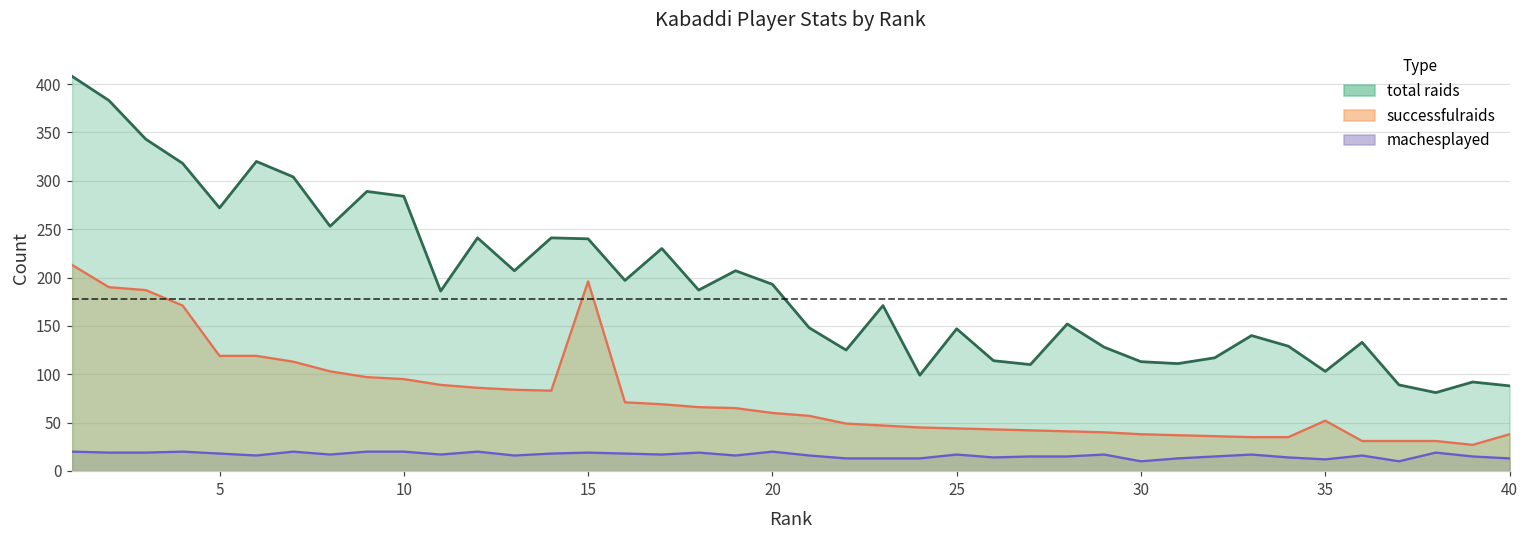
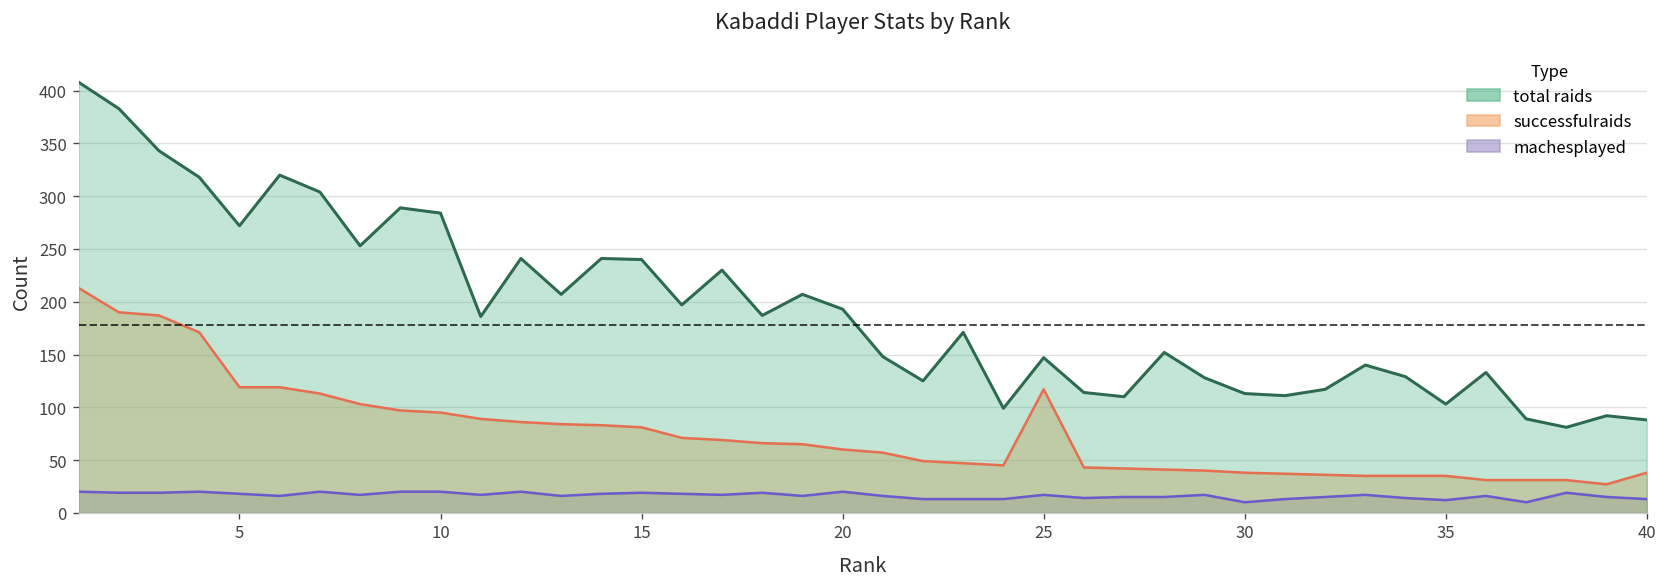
  {
    "successfulraids": {
      "5": 120,
      "10": 100,
-     "15": 200,
+     "15": 80,
      "20": 60,
-     "25": 40,
+     "25": 120,
      "30": 40,
-     "35": 50,
+     "35": 40,
      "40": 40
    }
  }
